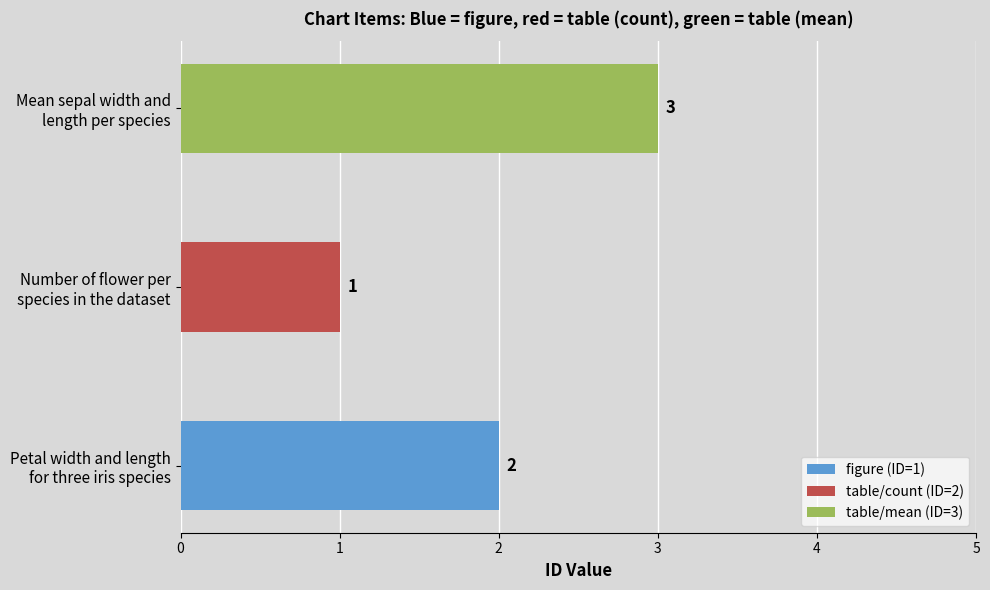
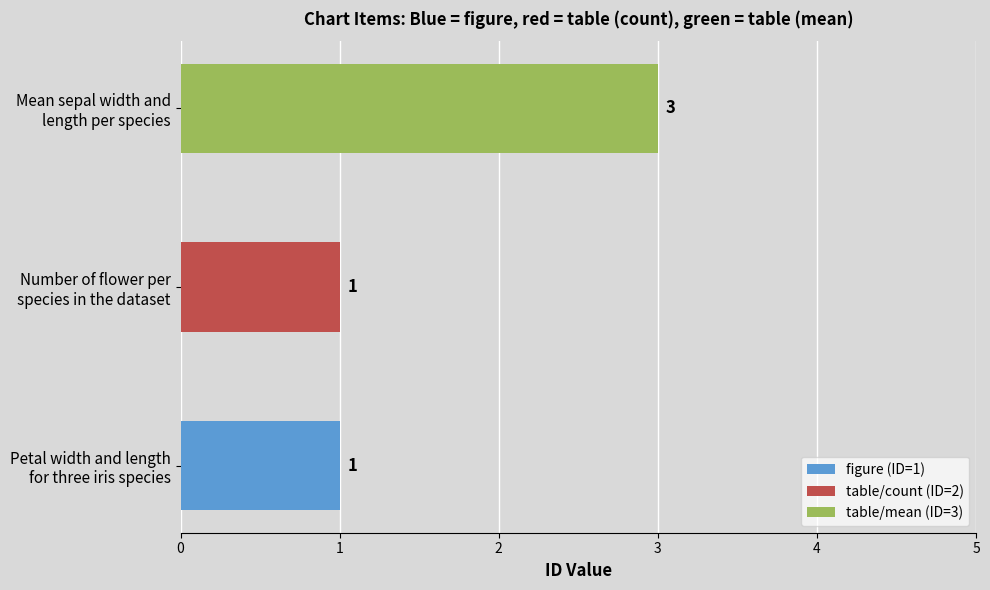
  {
    "Mean sepal width and length per species": 3,
    "Number of flower per species in the dataset": 1,
-   "Petal width and length for three iris species": 2
+   "Petal width and length for three iris species": 1
  }
